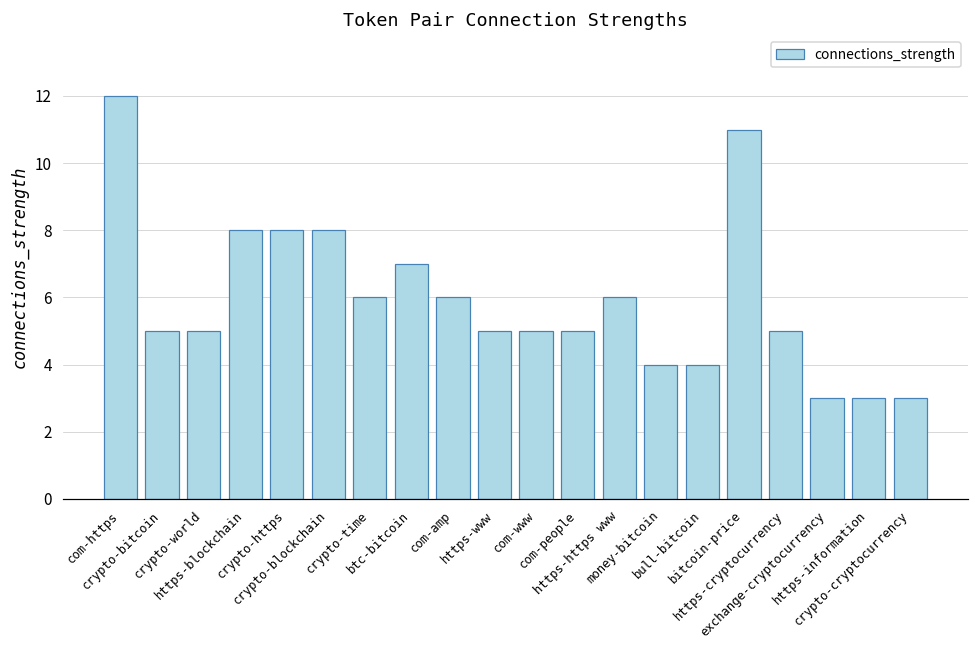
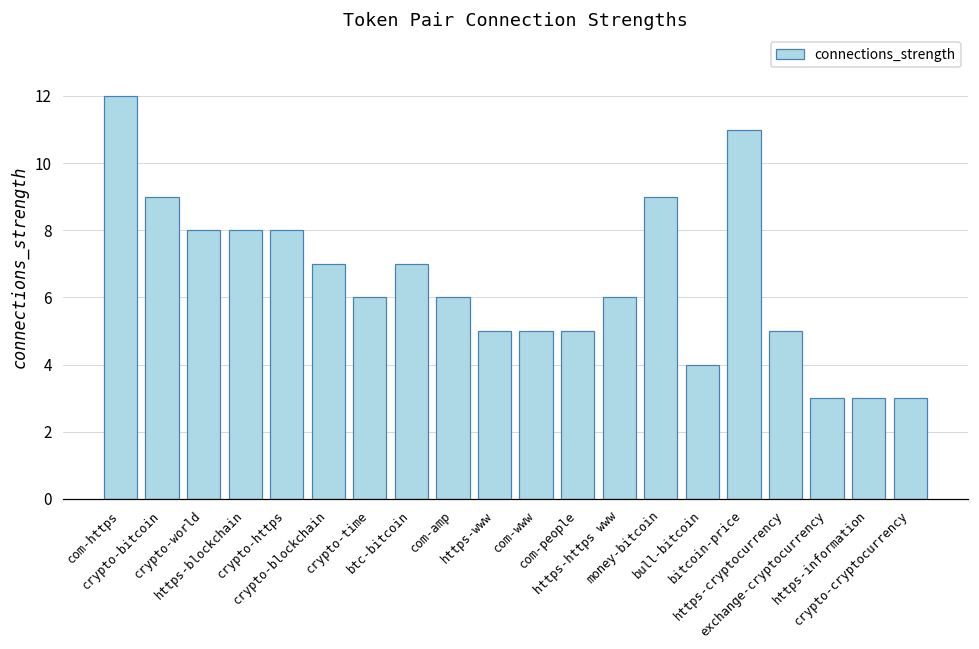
  {
    "com-https": 12,
-   "crypto-bitcoin": 5,
-   "crypto-world": 5,
+   "crypto-bitcoin": 9,
+   "crypto-world": 8,
    "https-blockchain": 8,
    "crypto-https": 8,
-   "crypto-blockchain": 8,
+   "crypto-blockchain": 7,
    "crypto-time": 6,
    "btc-bitcoin": 7,
    "com-amp": 6,
    "https-www": 5,
    "com-www": 5,
    "com-people": 5,
    "https-https www": 6,
-   "money-bitcoin": 4,
+   "money-bitcoin": 9,
    "bull-bitcoin": 4,
    "bitcoin-price": 11,
    "https-cryptocurrency": 5,
    "exchange-cryptocurrency": 3,
    "https-information": 3,
    "crypto-cryptocurrency": 3
  }
